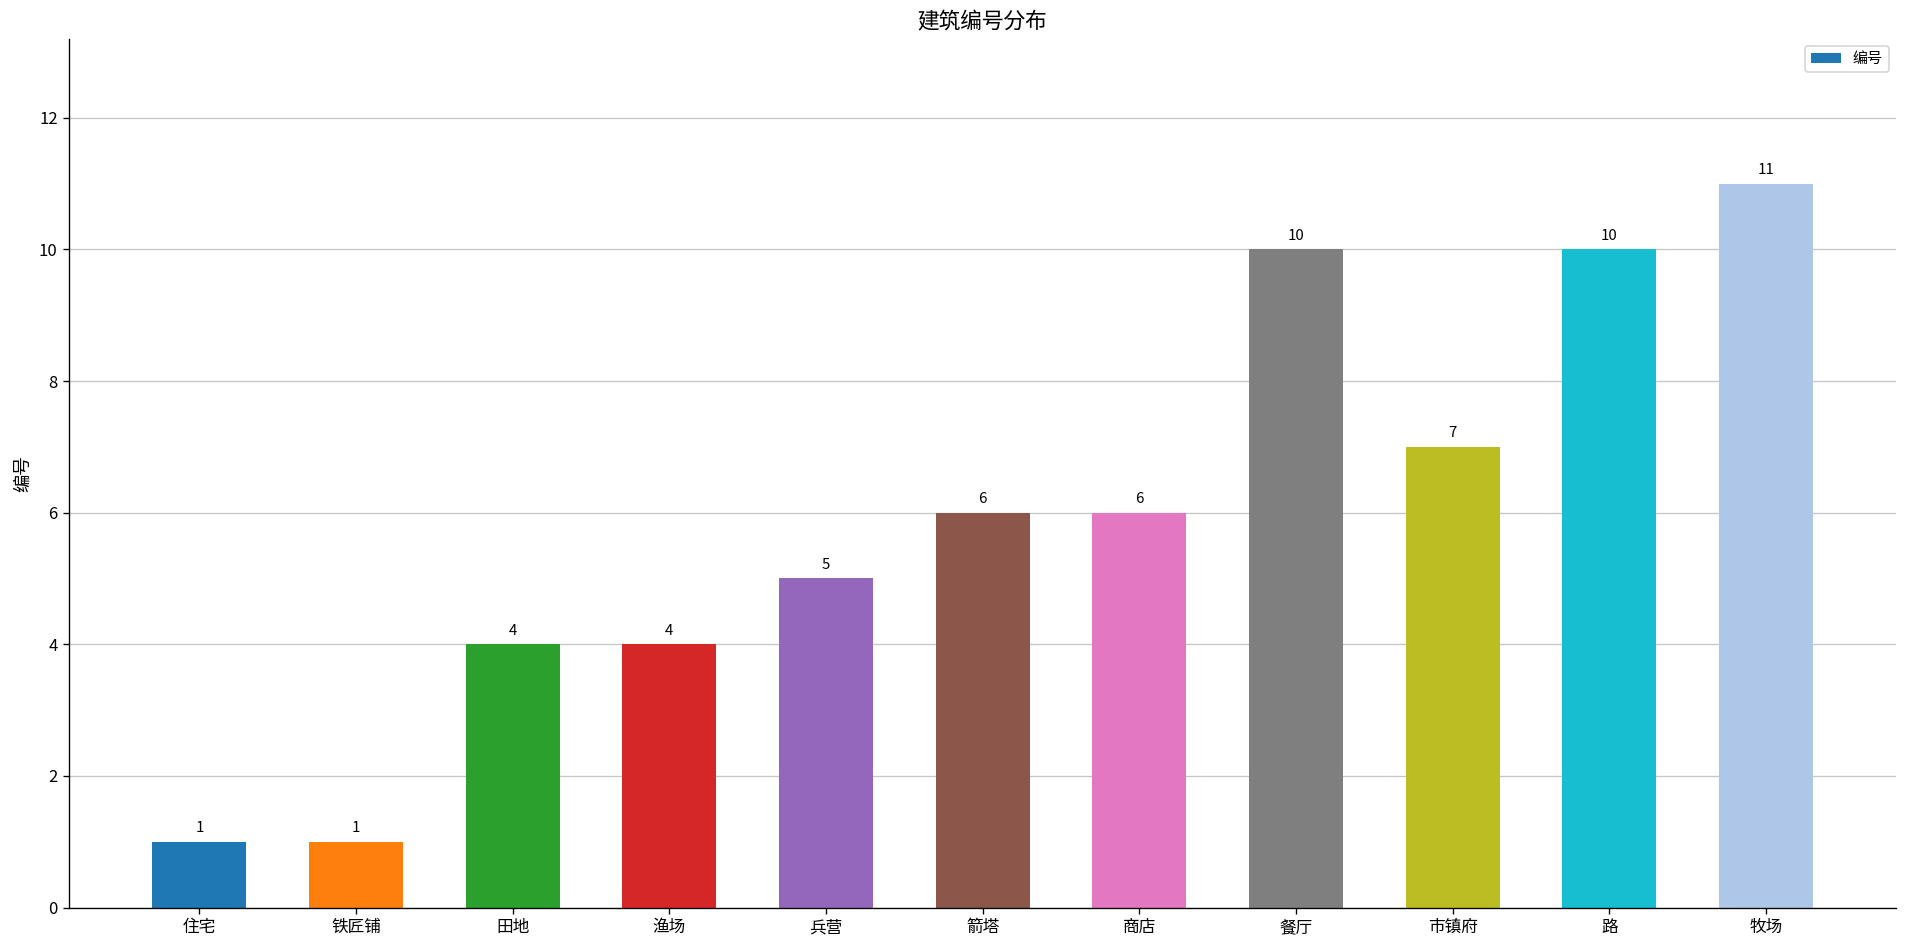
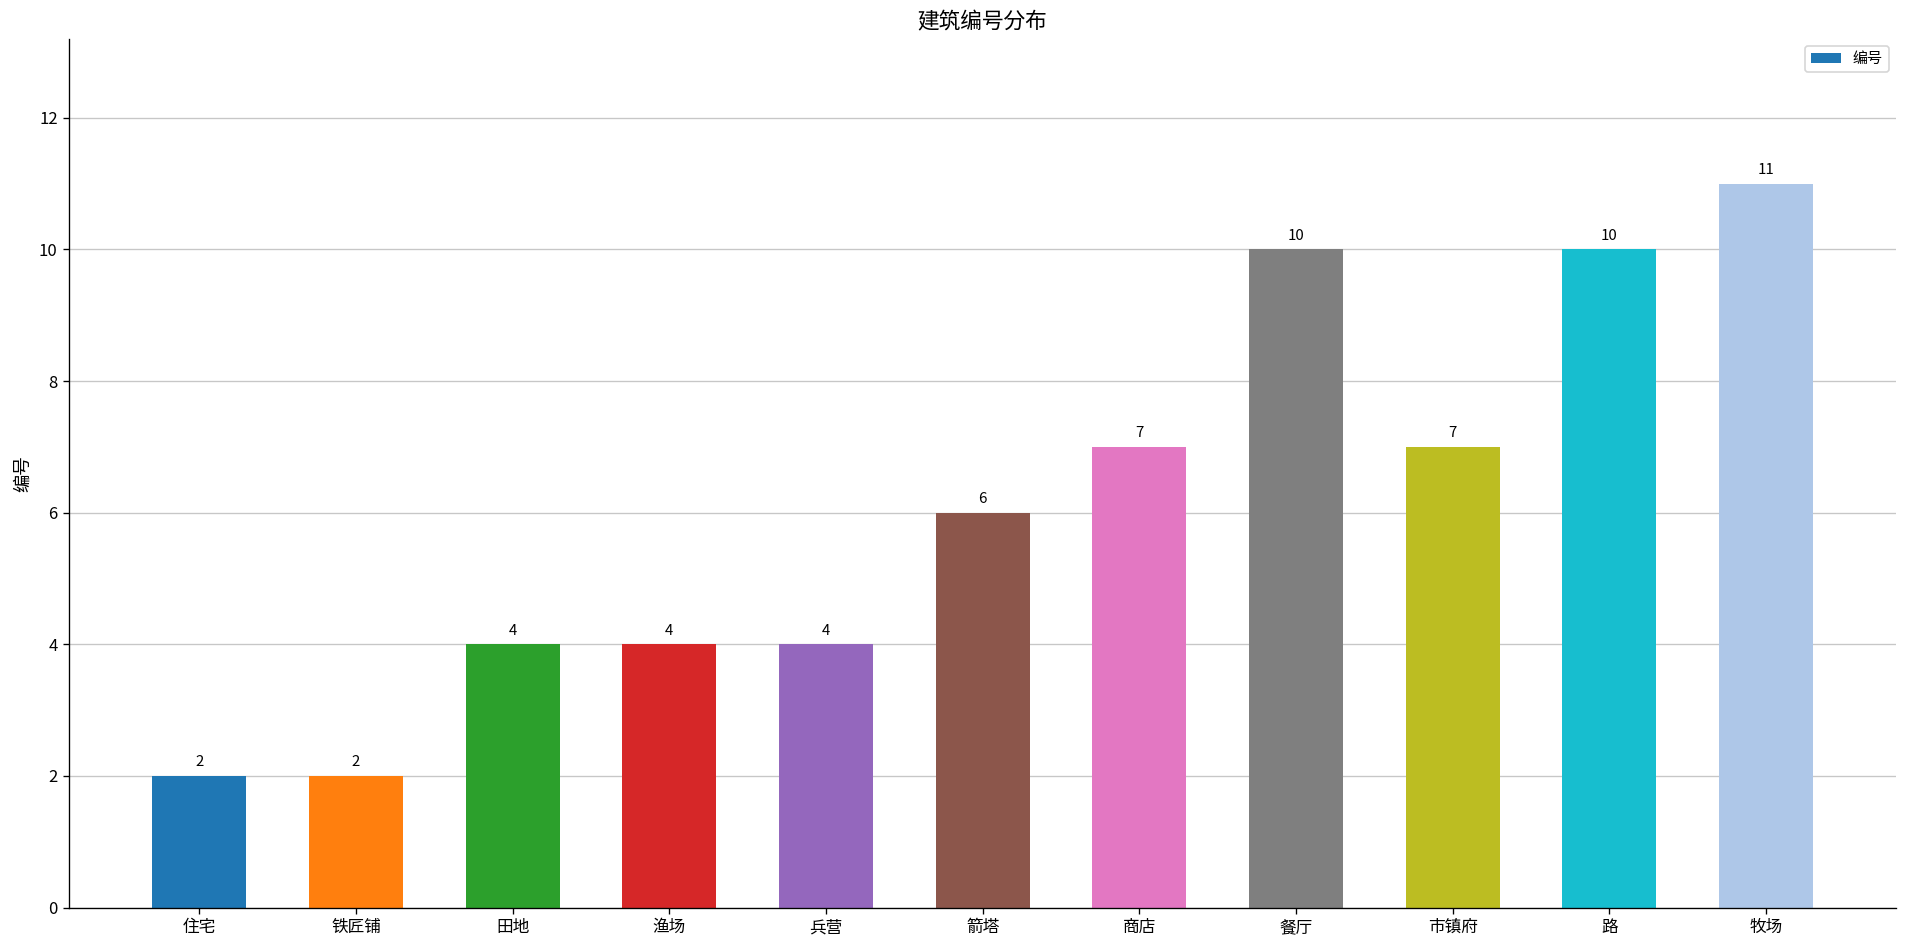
  {
-   "住宅": 1,
-   "铁匠铺": 1,
+   "住宅": 2,
+   "铁匠铺": 2,
    "田地": 4,
    "渔场": 4,
-   "兵营": 5,
+   "兵营": 4,
    "箭塔": 6,
-   "商店": 6,
+   "商店": 7,
    "餐厅": 10,
    "市镇府": 7,
    "路": 10,
    "牧场": 11
  }
